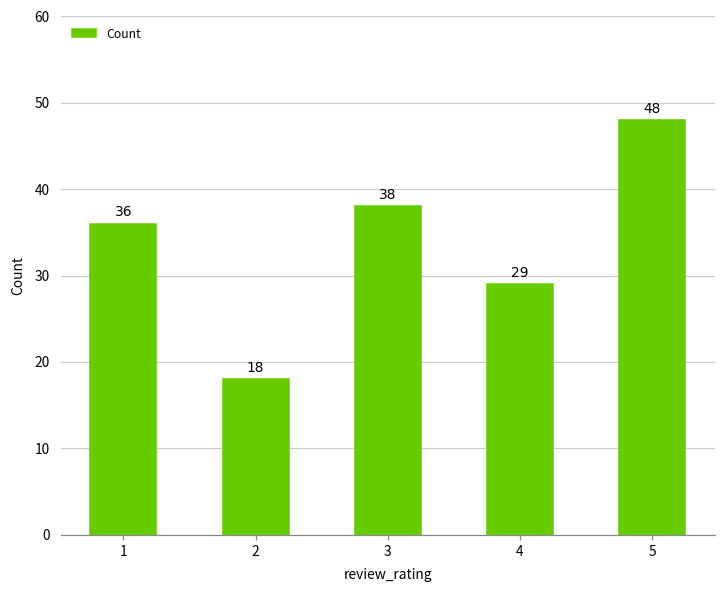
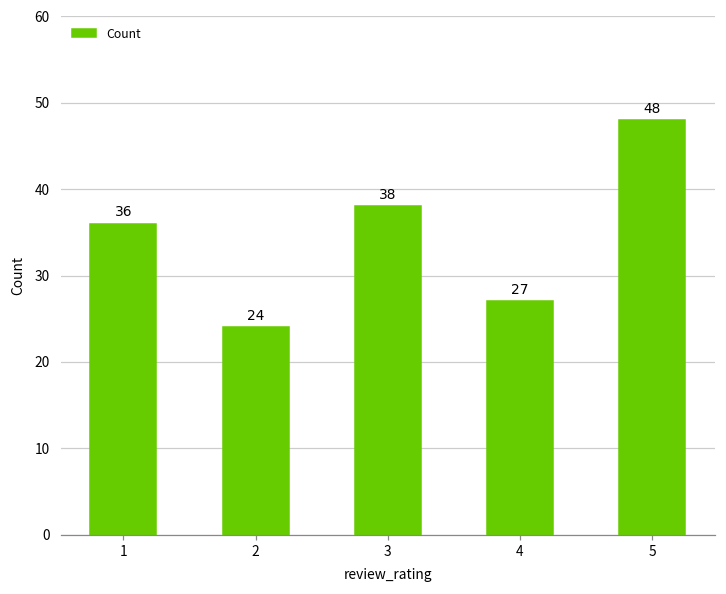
  {
    "1": 36,
-   "2": 18,
+   "2": 24,
    "3": 38,
-   "4": 29,
+   "4": 27,
    "5": 48
  }
